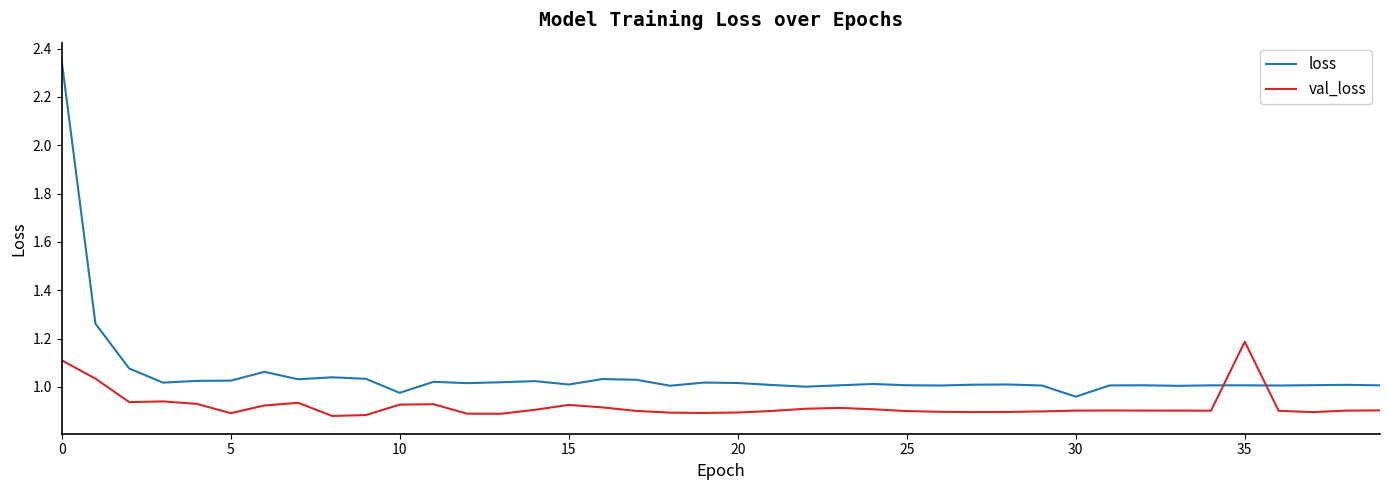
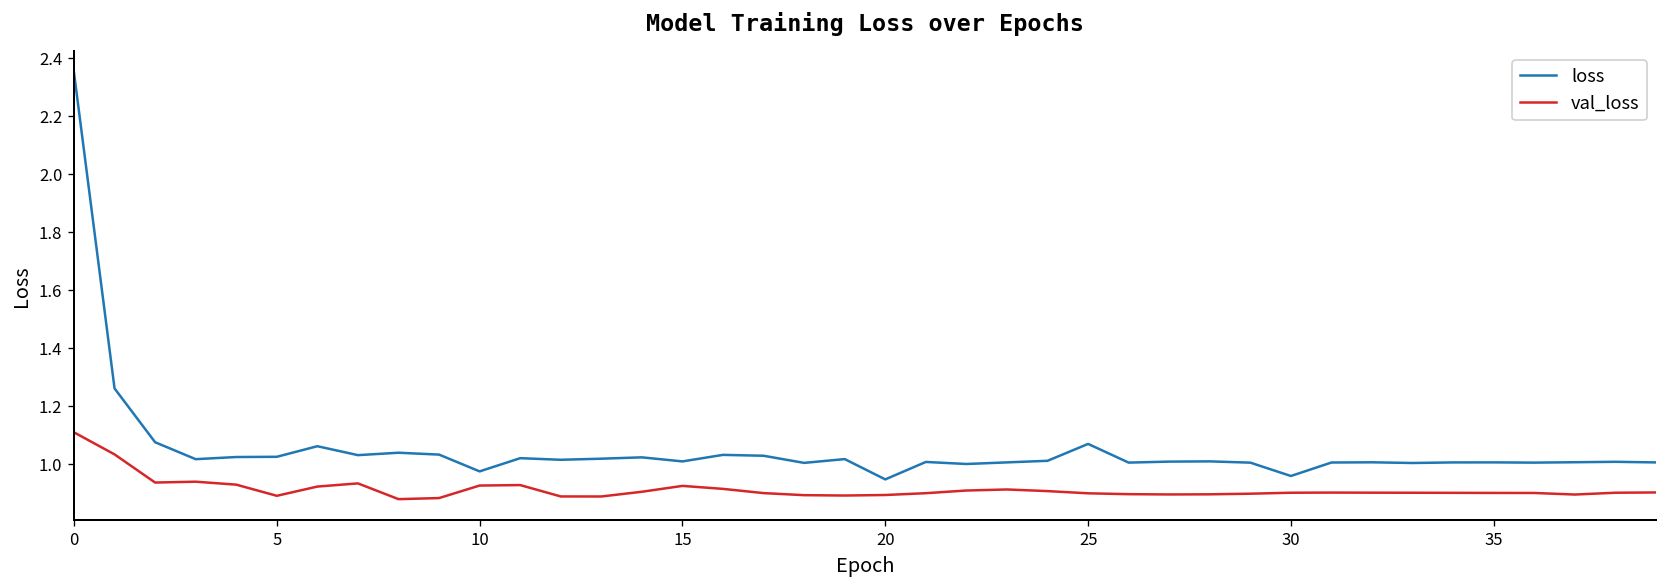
  {
    "loss": {
      "0": 2.35,
      "5": 1.03,
      "10": 0.98,
      "15": 1.01,
-     "20": 1.02,
-     "25": 1.01,
+     "20": 0.95,
+     "25": 1.07,
      "30": 0.96,
      "35": 1.01
    },
    "val_loss": {
      "0": 1.11,
      "5": 0.89,
      "10": 0.93,
      "15": 0.93,
      "20": 0.89,
      "25": 0.90,
      "30": 0.90,
-     "35": 1.19
+     "35": 0.90
    }
  }
